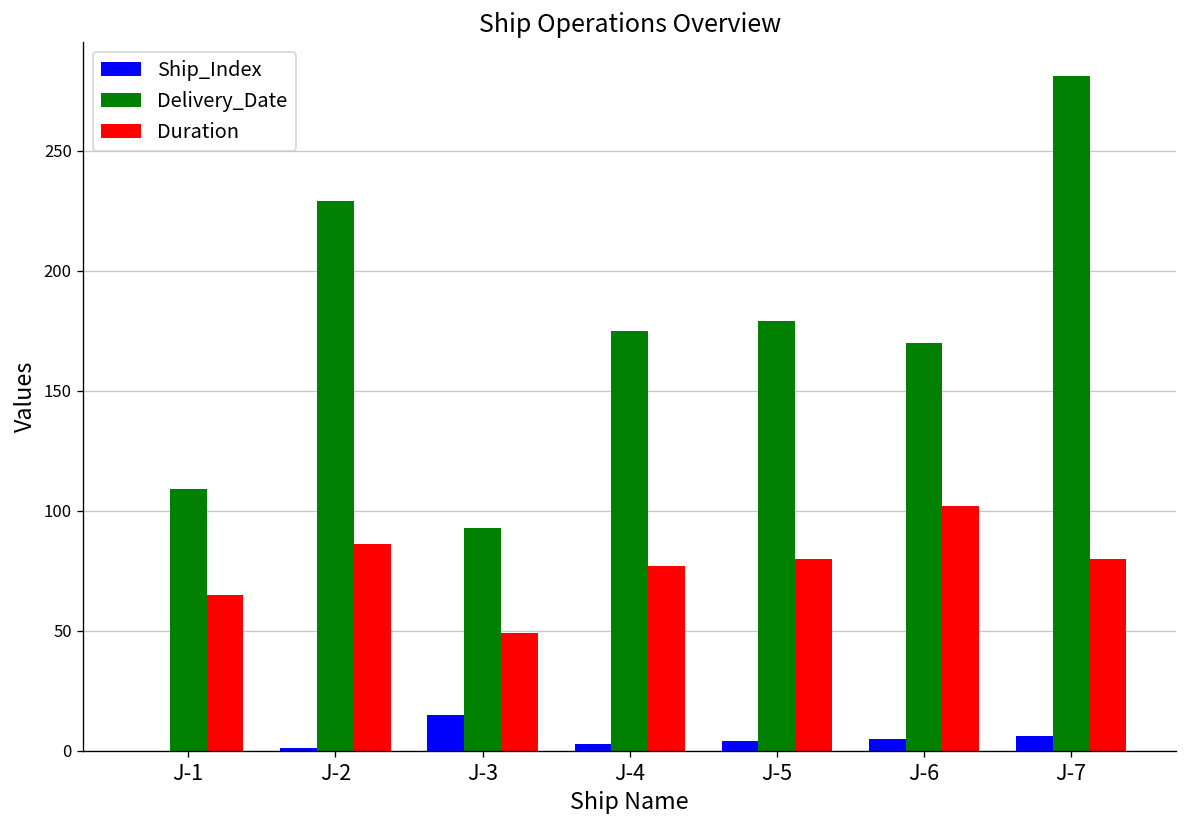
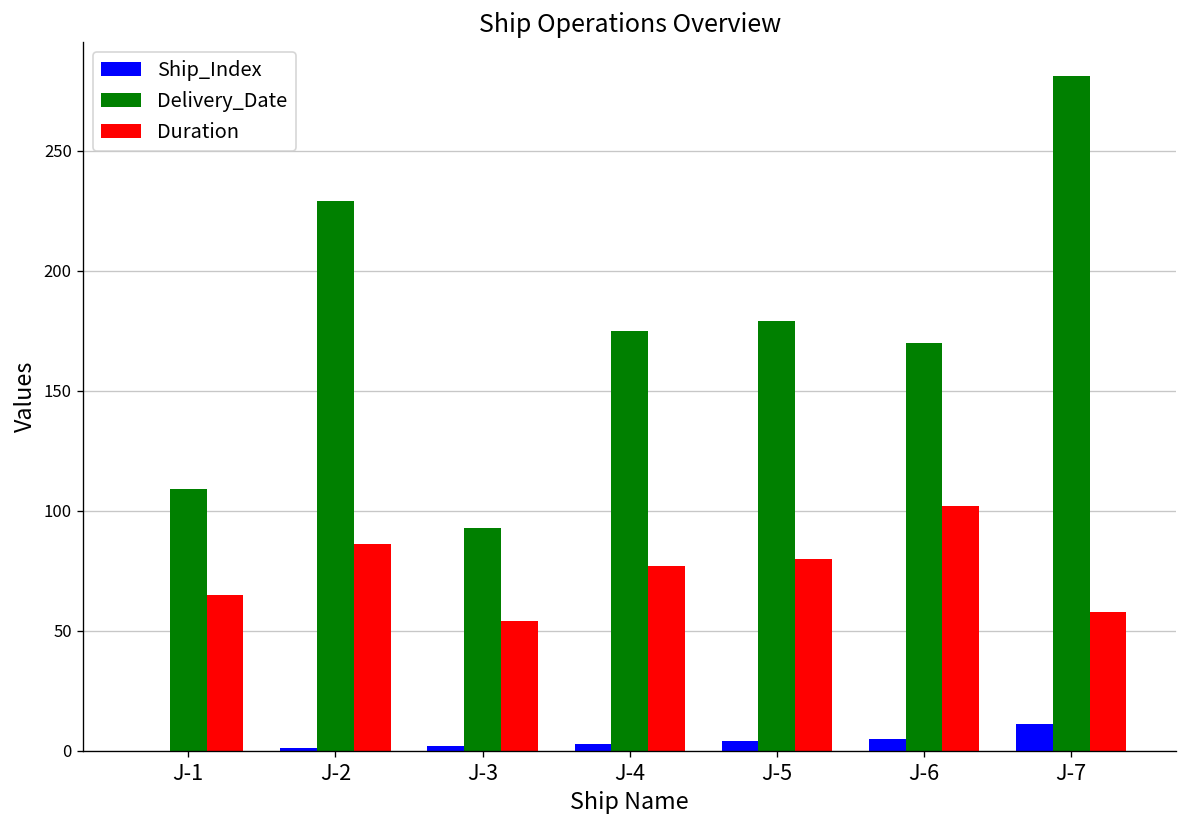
  {
    "Ship_Index": {
      "J-1": 0,
-     "J-3": 15,
+     "J-3": 2,
      "J-4": 3,
      "J-5": 4,
      "J-6": 5,
-     "J-7": 6
+     "J-7": 11
    },
    "Delivery_Date": {
      "J-1": 109,
      "J-2": 229,
      "J-3": 93,
      "J-4": 175,
      "J-5": 179,
      "J-6": 170,
      "J-7": 281
    },
    "Duration": {
      "J-1": 65,
      "J-2": 86,
-     "J-3": 49,
+     "J-3": 54,
      "J-4": 77,
      "J-5": 80,
      "J-6": 102,
-     "J-7": 80
+     "J-7": 58
    }
  }
